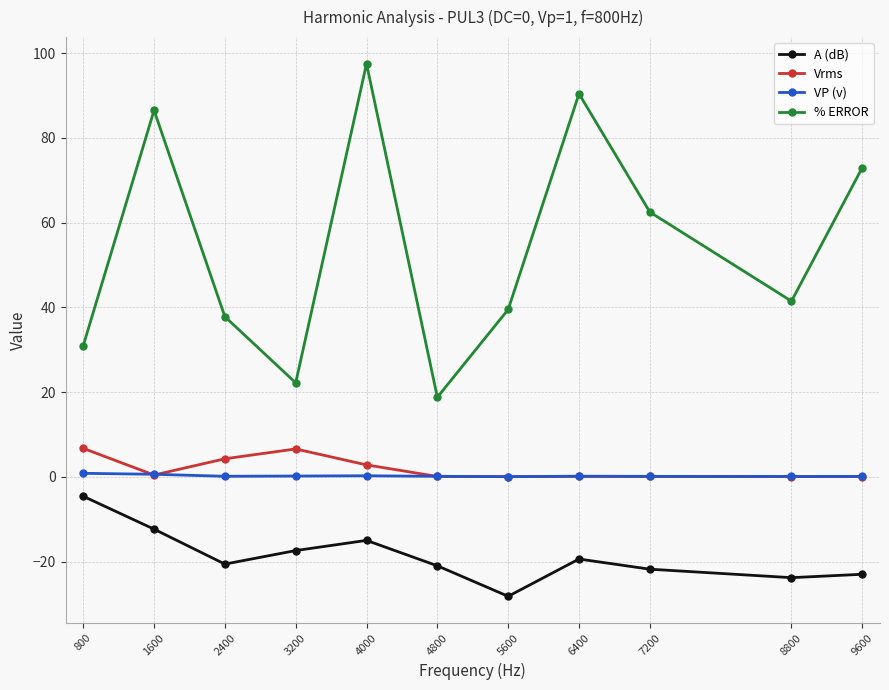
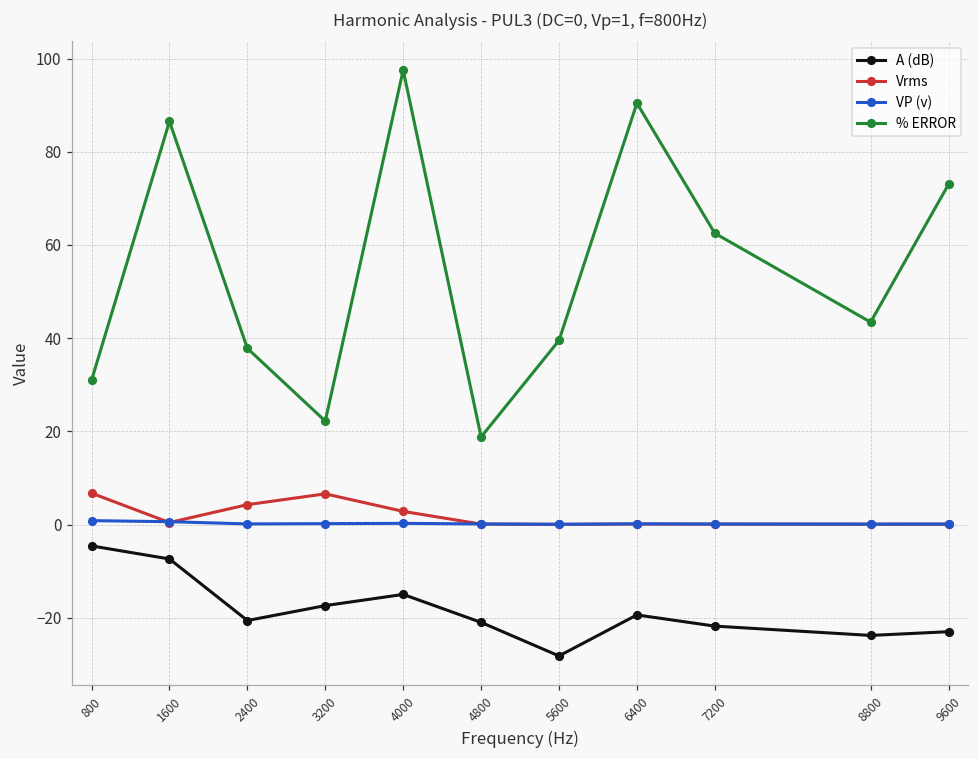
  {
    "A (dB)": {
      "800": -5,
-     "1600": -12,
+     "1600": -7,
      "2400": -21,
      "3200": -17,
      "4000": -15,
      "4800": -21,
      "5600": -28,
      "6400": -19,
      "7200": -22,
      "8800": -24,
      "9600": -23
    },
    "Vrms": {
      "800": 7,
      "2400": 4,
      "3200": 7,
      "4000": 3
    },
    "VP (v)": {
      "800": 1,
      "2400": 0,
      "3200": 0,
      "4000": 0
    },
    "% ERROR": {
      "800": 31,
      "1600": 87,
      "2400": 38,
      "3200": 22,
      "4000": 98,
      "4800": 19,
      "5600": 40,
      "6400": 90,
      "7200": 63,
-     "8800": 41,
+     "8800": 43,
      "9600": 73
    }
  }
